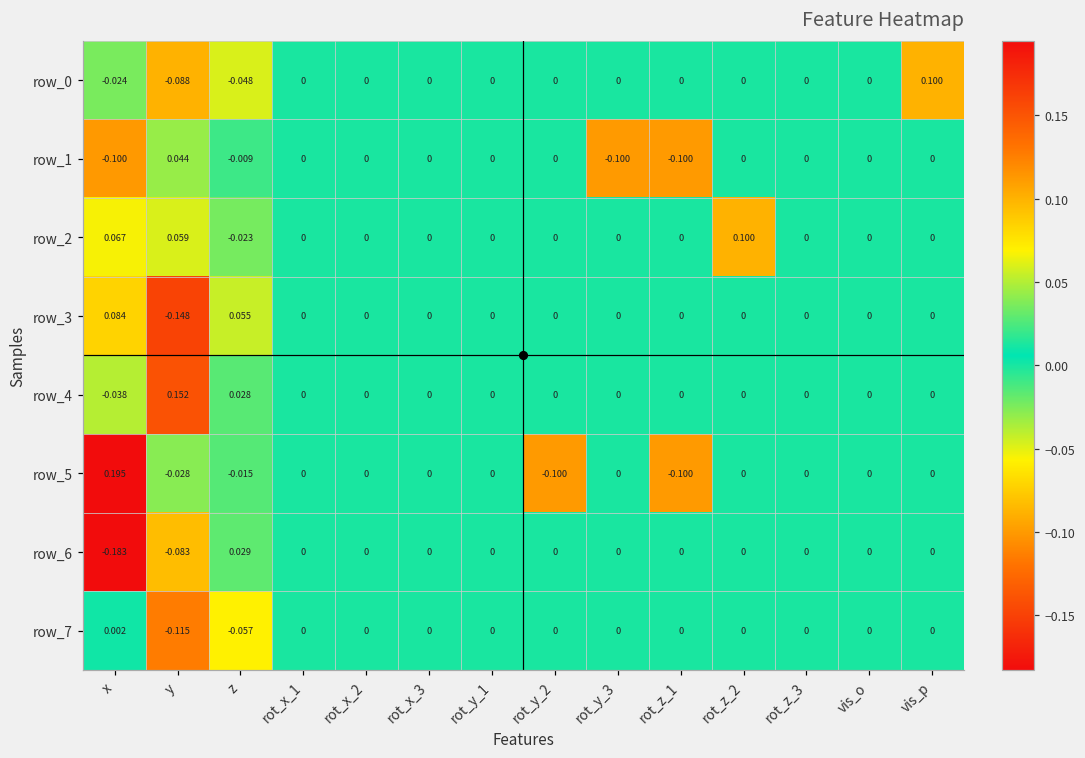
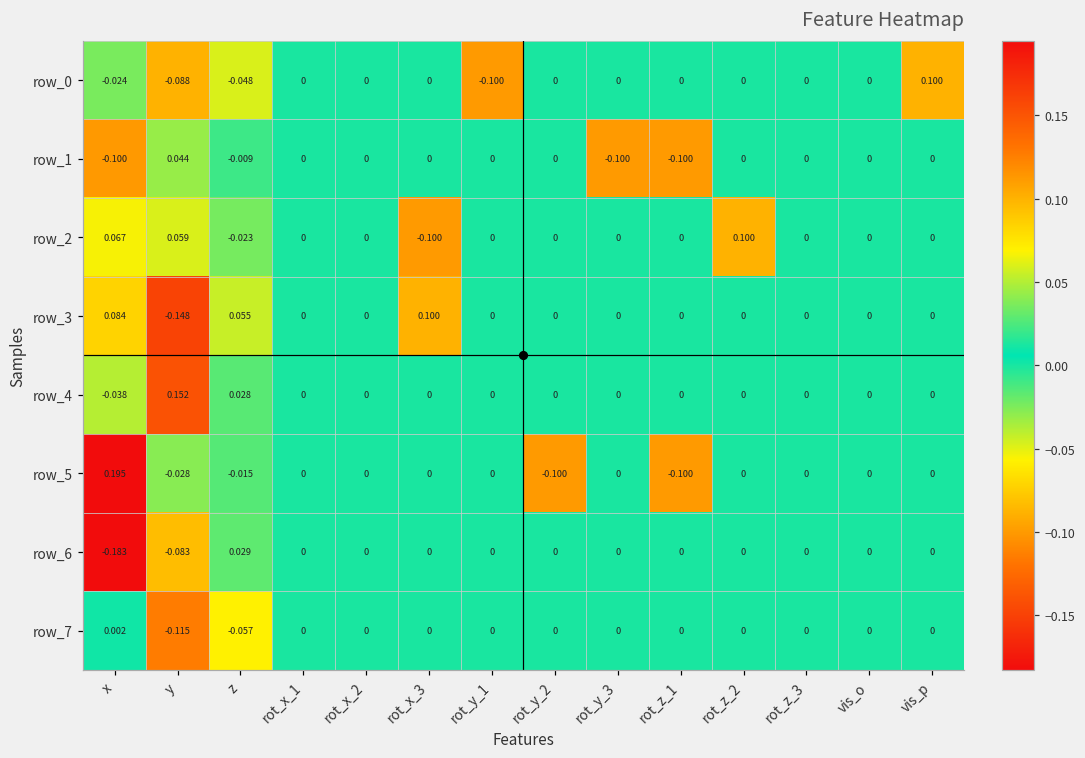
  {
    "row_0": {
      "x": -0.024,
      "y": -0.088,
      "z": -0.048,
      "rot_x_1": 0,
      "rot_x_2": 0,
      "rot_x_3": 0,
-     "rot_y_1": 0,
+     "rot_y_1": -0.100,
      "rot_y_2": 0,
      "rot_y_3": 0,
      "rot_z_1": 0,
      "rot_z_2": 0,
      "rot_z_3": 0,
      "vis_o": 0,
      "vis_p": 0.100
    },
    "row_1": {
      "x": -0.100,
      "y": 0.044,
      "z": -0.009,
      "rot_x_1": 0,
      "rot_x_2": 0,
      "rot_x_3": 0,
      "rot_y_1": 0,
      "rot_y_2": 0,
      "rot_y_3": -0.100,
      "rot_z_1": -0.100,
      "rot_z_2": 0,
      "rot_z_3": 0,
      "vis_o": 0,
      "vis_p": 0
    },
    "row_2": {
      "x": 0.067,
      "y": 0.059,
      "z": -0.023,
      "rot_x_1": 0,
      "rot_x_2": 0,
-     "rot_x_3": 0,
+     "rot_x_3": -0.100,
      "rot_y_1": 0,
      "rot_y_2": 0,
      "rot_y_3": 0,
      "rot_z_1": 0,
      "rot_z_2": 0.100,
      "rot_z_3": 0,
      "vis_o": 0,
      "vis_p": 0
    },
    "row_3": {
      "x": 0.084,
      "y": -0.148,
      "z": 0.055,
      "rot_x_1": 0,
      "rot_x_2": 0,
-     "rot_x_3": 0,
+     "rot_x_3": 0.100,
      "rot_y_1": 0,
      "rot_y_2": 0,
      "rot_y_3": 0,
      "rot_z_1": 0,
      "rot_z_2": 0,
      "rot_z_3": 0,
      "vis_o": 0,
      "vis_p": 0
    },
    "row_4": {
      "x": -0.038,
      "y": 0.152,
      "z": 0.028,
      "rot_x_1": 0,
      "rot_x_2": 0,
      "rot_x_3": 0,
      "rot_y_1": 0,
      "rot_y_2": 0,
      "rot_y_3": 0,
      "rot_z_1": 0,
      "rot_z_2": 0,
      "rot_z_3": 0,
      "vis_o": 0,
      "vis_p": 0
    },
    "row_5": {
      "x": 0.195,
      "y": -0.028,
      "z": -0.015,
      "rot_x_1": 0,
      "rot_x_2": 0,
      "rot_x_3": 0,
      "rot_y_1": 0,
      "rot_y_2": -0.100,
      "rot_y_3": 0,
      "rot_z_1": -0.100,
      "rot_z_2": 0,
      "rot_z_3": 0,
      "vis_o": 0,
      "vis_p": 0
    },
    "row_6": {
      "x": -0.183,
      "y": -0.083,
      "z": 0.029,
      "rot_x_1": 0,
      "rot_x_2": 0,
      "rot_x_3": 0,
      "rot_y_1": 0,
      "rot_y_2": 0,
      "rot_y_3": 0,
      "rot_z_1": 0,
      "rot_z_2": 0,
      "rot_z_3": 0,
      "vis_o": 0,
      "vis_p": 0
    },
    "row_7": {
      "x": 0.002,
      "y": -0.115,
      "z": -0.057,
      "rot_x_1": 0,
      "rot_x_2": 0,
      "rot_x_3": 0,
      "rot_y_1": 0,
      "rot_y_2": 0,
      "rot_y_3": 0,
      "rot_z_1": 0,
      "rot_z_2": 0,
      "rot_z_3": 0,
      "vis_o": 0,
      "vis_p": 0
    }
  }
